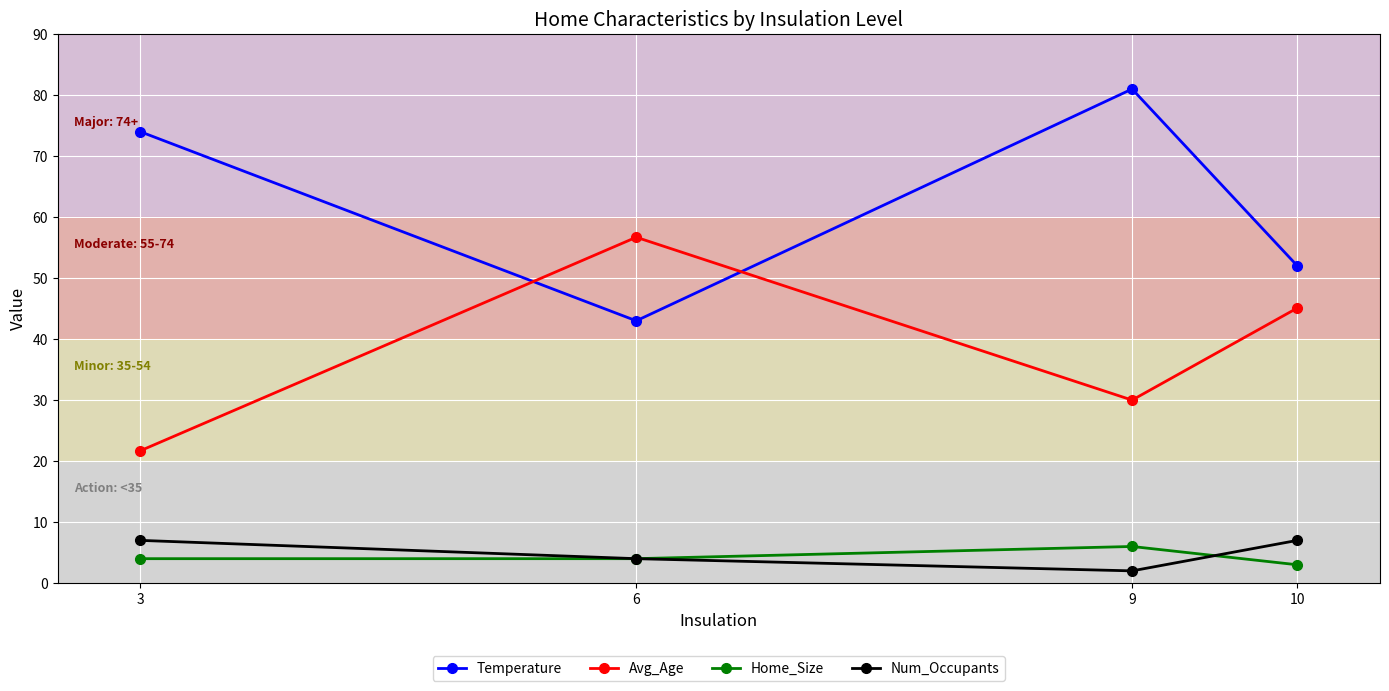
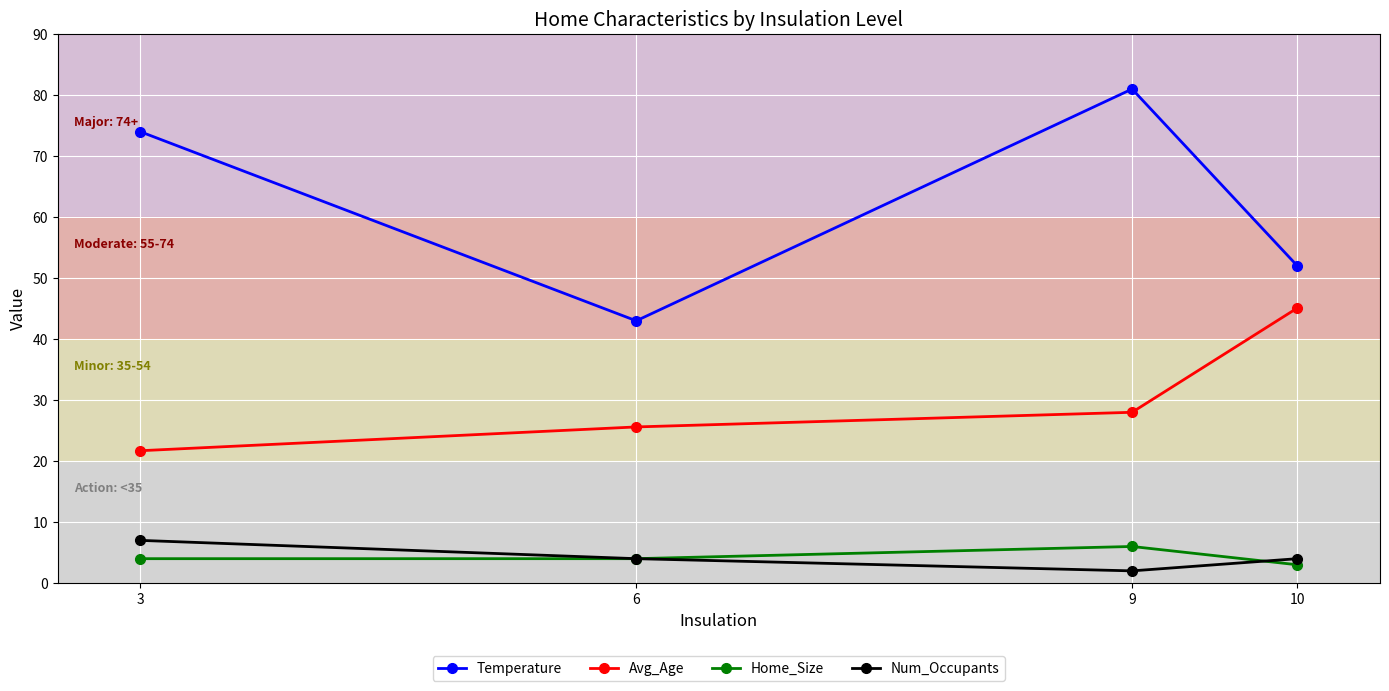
  {
    "Temperature": {
      "3": "74+"
    },
    "Avg_Age": {
      "3": "22",
-     "6": "57",
-     "9": "30",
+     "6": "26",
+     "9": "28",
      "10": "45"
    },
    "Home_Size": {
      "3": "4",
      "9": "6",
      "10": "3"
    },
    "Num_Occupants": {
      "3": "7",
      "9": "2",
-     "10": "7"
+     "10": "4"
    }
  }
